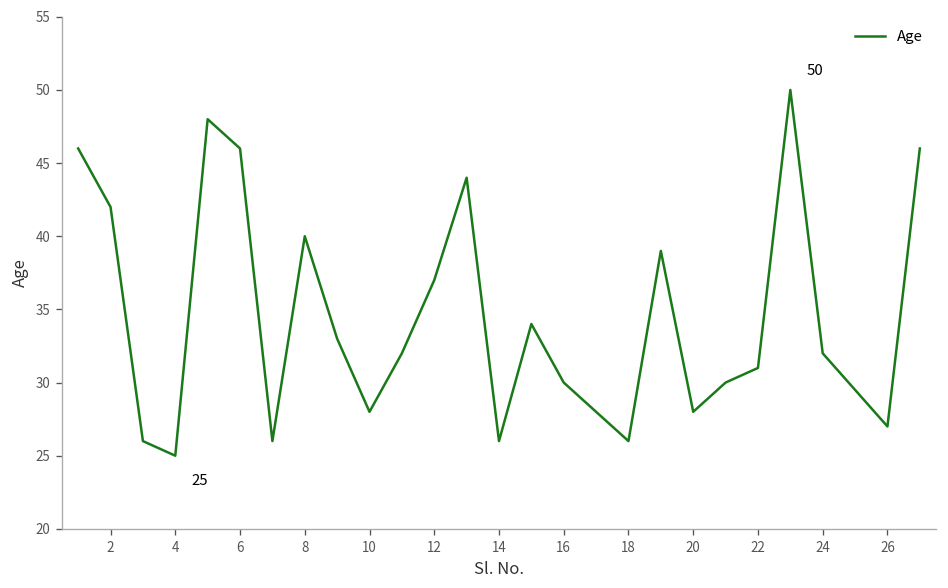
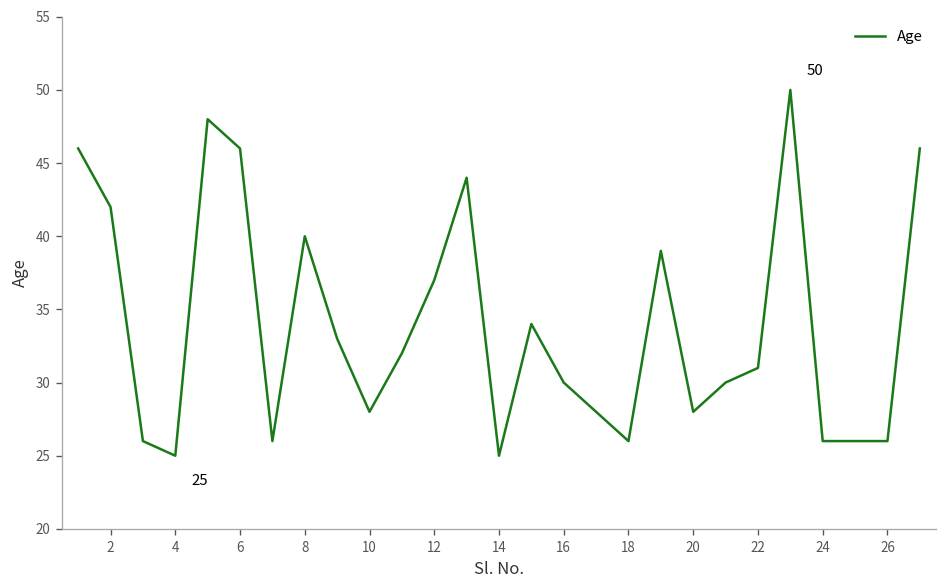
  {
    "2": 42,
    "6": 46,
    "8": 40,
    "10": 28,
    "12": 37,
-   "14": 26,
+   "14": 25,
    "16": 30,
    "18": 26,
    "20": 28,
    "22": 31,
-   "24": 32,
-   "26": 27
+   "24": 26,
+   "26": 26
  }
